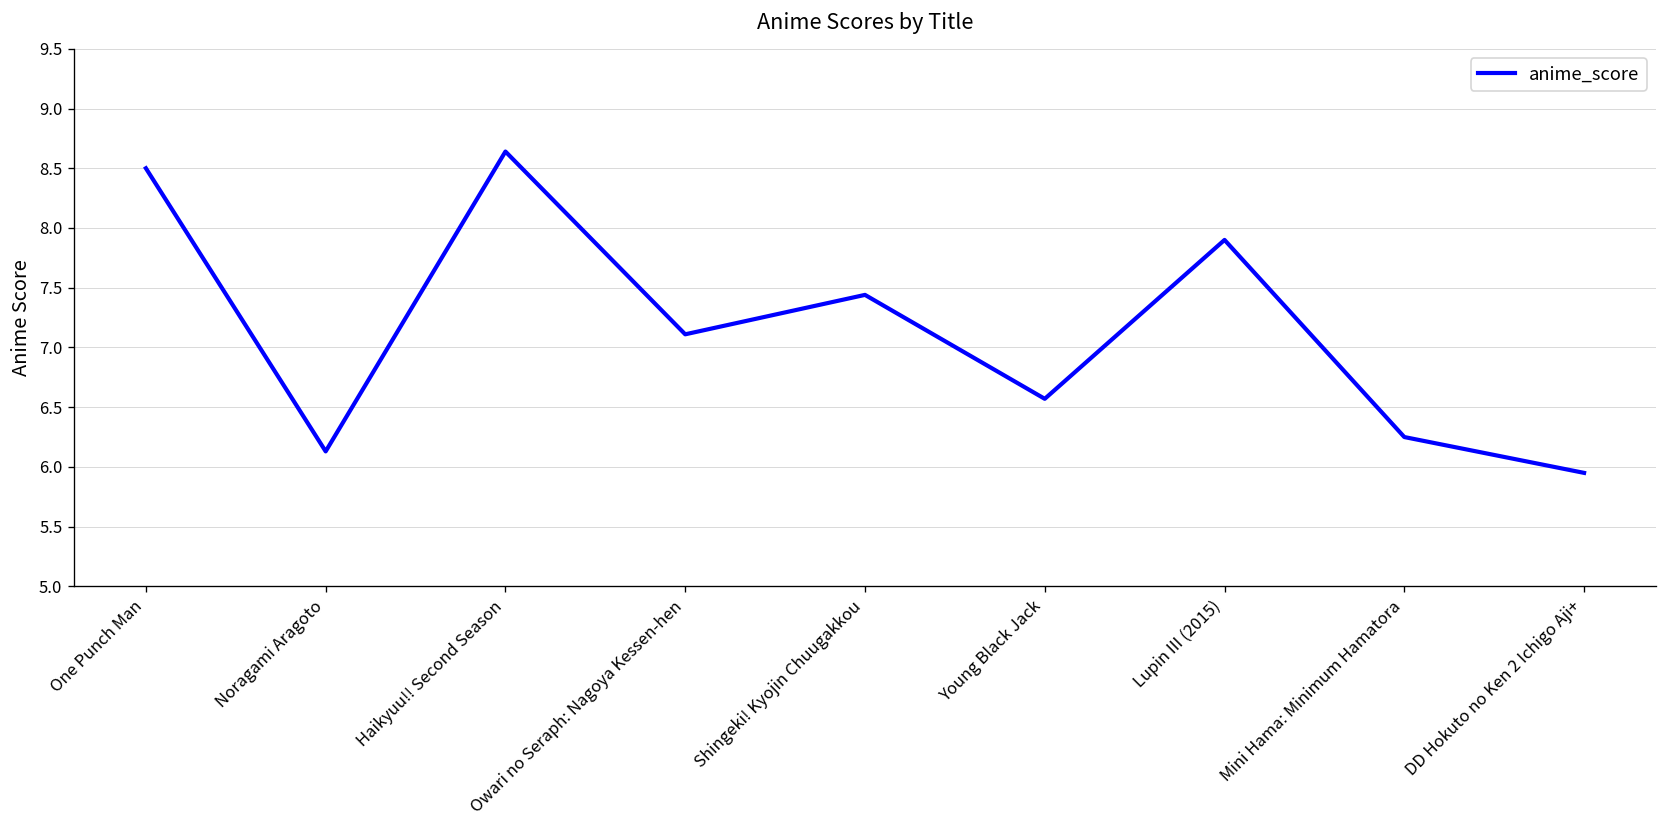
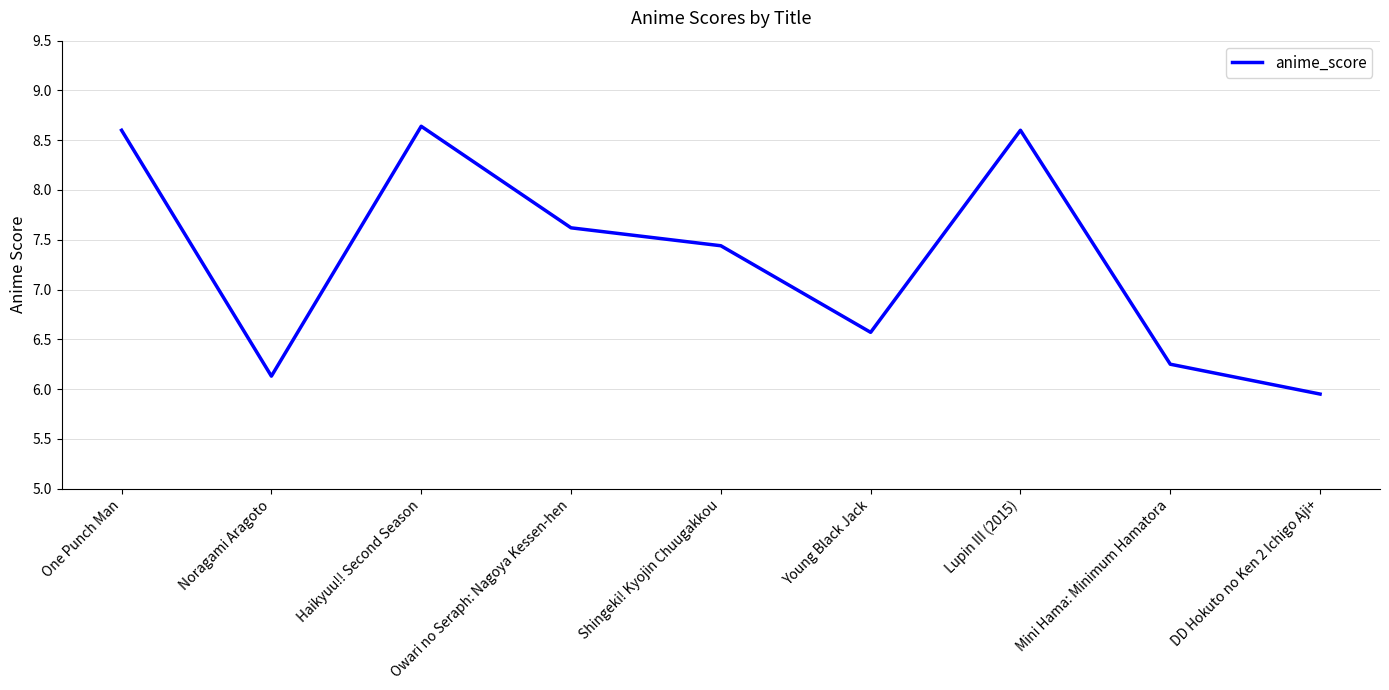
  {
-   "One Punch Man": 8.5,
+   "One Punch Man": 8.6,
    "Noragami Aragoto": 6.1,
    "Haikyuu!! Second Season": 8.6,
-   "Owari no Seraph: Nagoya Kessen-hen": 7.1,
+   "Owari no Seraph: Nagoya Kessen-hen": 7.6,
    "Shingeki! Kyojin Chuugakkou": 7.4,
    "Young Black Jack": 6.6,
-   "Lupin III (2015)": 7.9,
+   "Lupin III (2015)": 8.6,
    "Mini Hama: Minimum Hamatora": 6.3,
    "DD Hokuto no Ken 2 Ichigo Aji+": 6.0
  }
